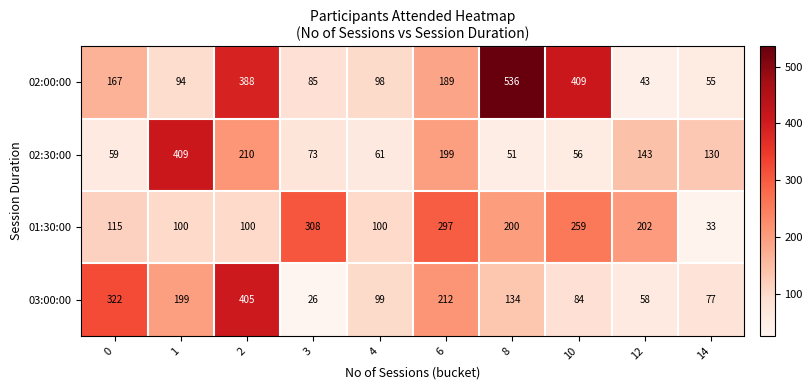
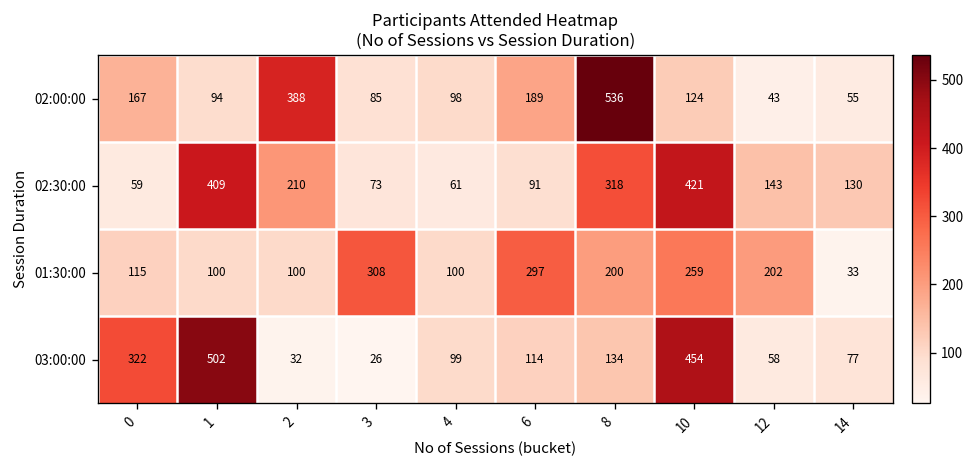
  {
    "02:00:00": {
      "0": 167,
      "1": 94,
      "2": 388,
      "3": 85,
      "4": 98,
      "6": 189,
      "8": 536,
-     "10": 409,
+     "10": 124,
      "12": 43,
      "14": 55
    },
    "02:30:00": {
      "0": 59,
      "1": 409,
      "2": 210,
      "3": 73,
      "4": 61,
-     "6": 199,
-     "8": 51,
-     "10": 56,
+     "6": 91,
+     "8": 318,
+     "10": 421,
      "12": 143,
      "14": 130
    },
    "01:30:00": {
      "0": 115,
      "1": 100,
      "2": 100,
      "3": 308,
      "4": 100,
      "6": 297,
      "8": 200,
      "10": 259,
      "12": 202,
      "14": 33
    },
    "03:00:00": {
      "0": 322,
-     "1": 199,
-     "2": 405,
+     "1": 502,
+     "2": 32,
      "3": 26,
      "4": 99,
-     "6": 212,
+     "6": 114,
      "8": 134,
-     "10": 84,
+     "10": 454,
      "12": 58,
      "14": 77
    }
  }
